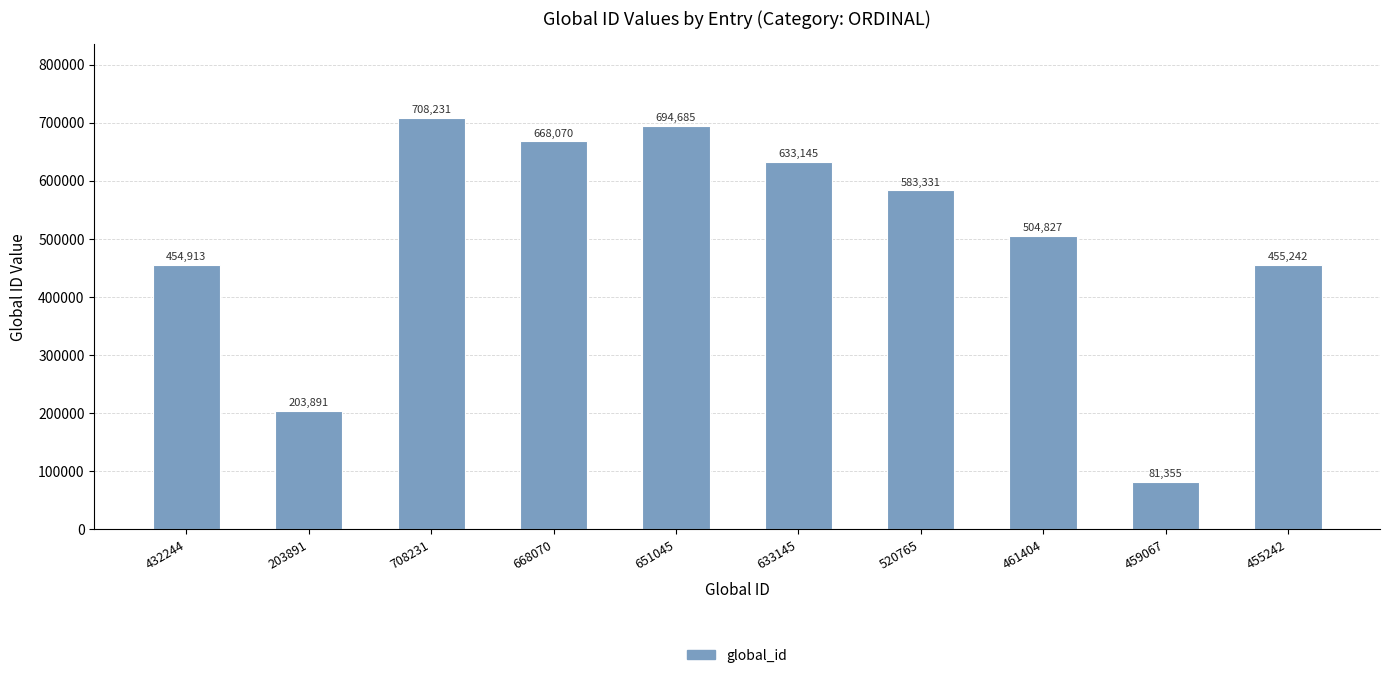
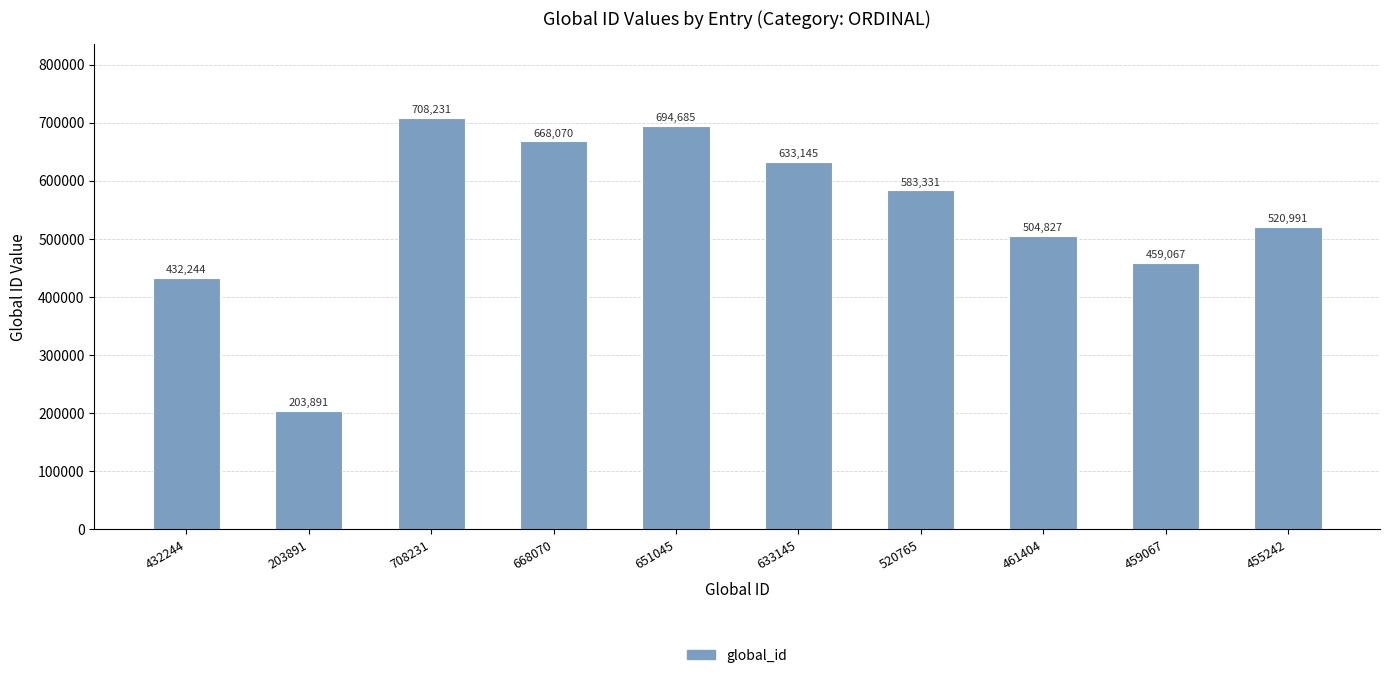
  {
-   "432244": "454,913",
+   "432244": "432,244",
    "203891": "203,891",
    "708231": "708,231",
    "668070": "668,070",
    "651045": "694,685",
    "633145": "633,145",
    "520765": "583,331",
    "461404": "504,827",
-   "459067": "81,355",
-   "455242": "455,242"
+   "459067": "459,067",
+   "455242": "520,991"
  }
